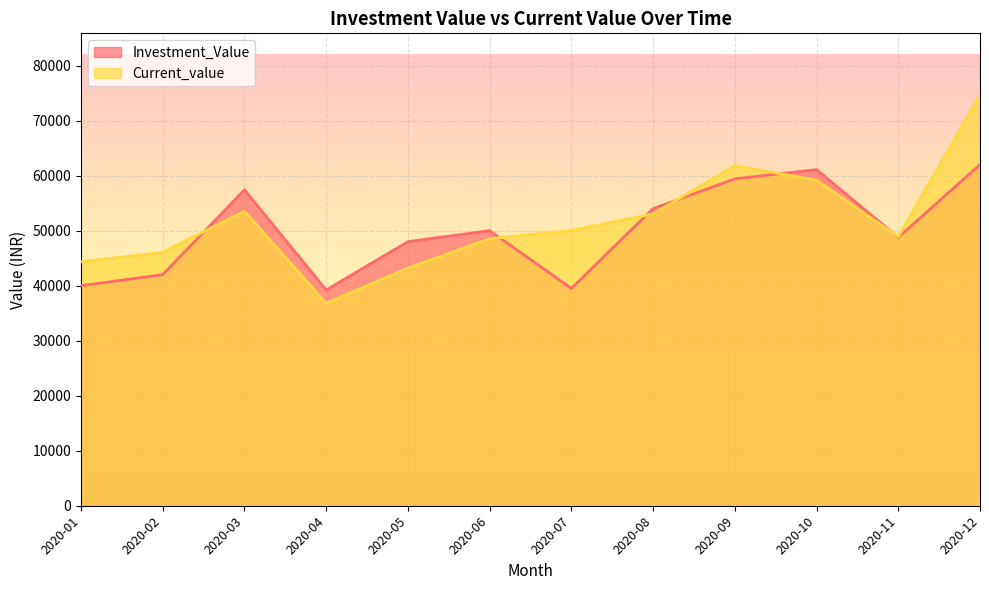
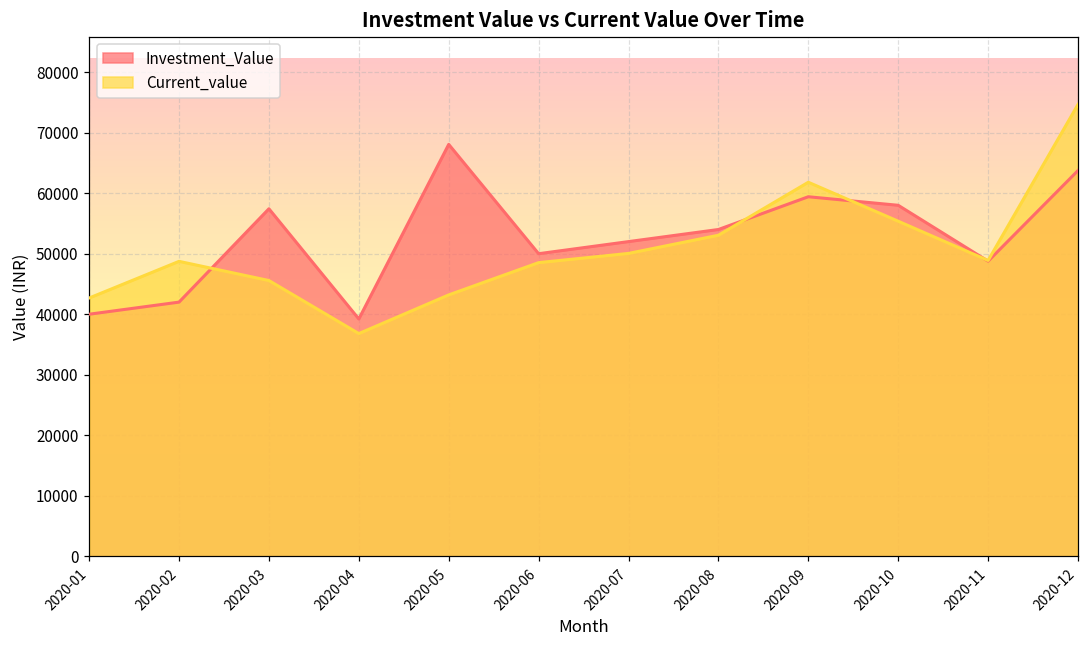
  {
    "Investment_Value": {
      "2020-01": 40000,
      "2020-02": 42000,
      "2020-03": 57000,
      "2020-04": 39000,
-     "2020-05": 48000,
+     "2020-05": 68000,
      "2020-06": 50000,
-     "2020-07": 40000,
+     "2020-07": 52000,
      "2020-08": 54000,
      "2020-09": 59000,
-     "2020-10": 61000,
-     "2020-12": 62000
+     "2020-10": 58000,
+     "2020-12": 64000
    },
    "Current_value": {
-     "2020-01": 44000,
-     "2020-02": 46000,
-     "2020-03": 54000,
+     "2020-01": 43000,
+     "2020-02": 49000,
+     "2020-03": 46000,
      "2020-04": 37000,
      "2020-05": 43000,
      "2020-06": 49000,
      "2020-07": 50000,
      "2020-08": 53000,
      "2020-09": 62000,
-     "2020-10": 59000,
+     "2020-10": 55000,
      "2020-12": 75000
    }
  }
